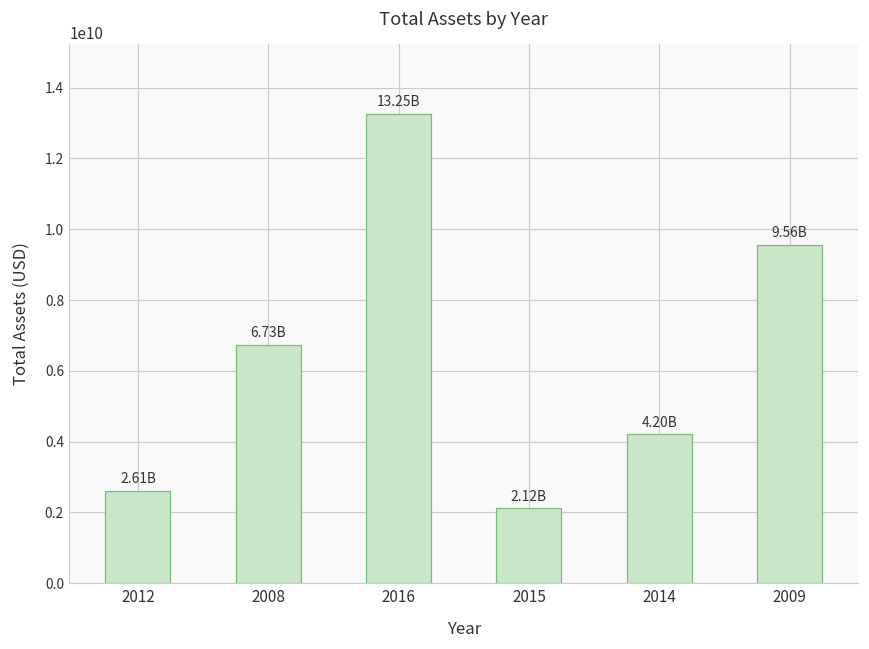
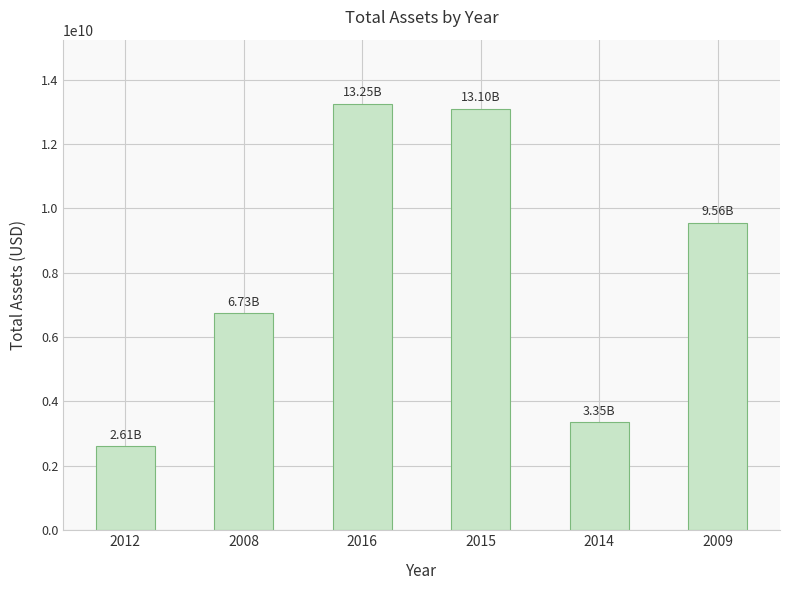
  {
    "2012": "2.61B",
    "2008": "6.73B",
    "2016": "13.25B",
-   "2015": "2.12B",
-   "2014": "4.20B",
+   "2015": "13.10B",
+   "2014": "3.35B",
    "2009": "9.56B"
  }
